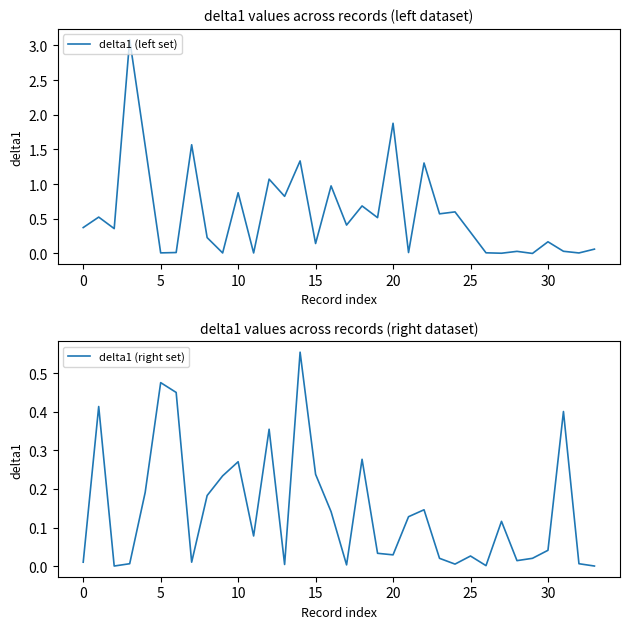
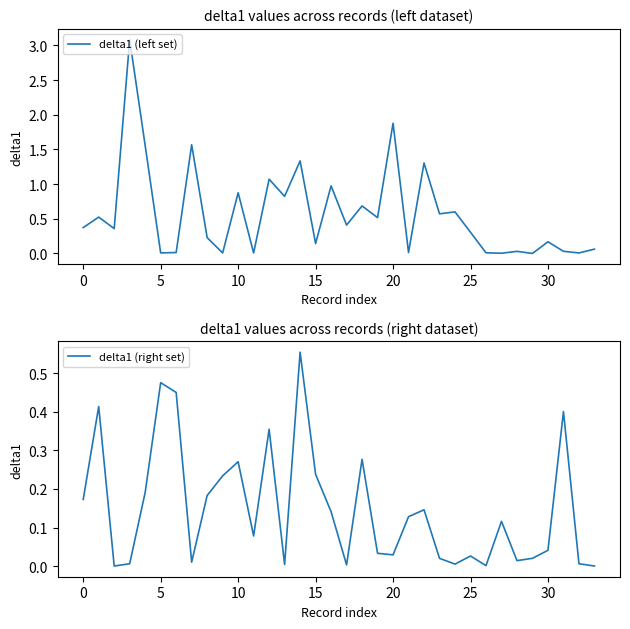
  {
    "delta1 values across records (left dataset)": {
      "0": 0.4,
      "5": 0.0,
      "10": 0.9,
      "15": 0.1,
      "20": 1.9,
      "25": 0.3,
      "30": 0.2
    },
    "delta1 values across records (right dataset)": {
-     "0": 0.01,
+     "0": 0.17,
      "5": 0.48,
      "10": 0.27,
      "15": 0.24,
      "20": 0.03,
      "25": 0.03,
      "30": 0.04
    }
  }
